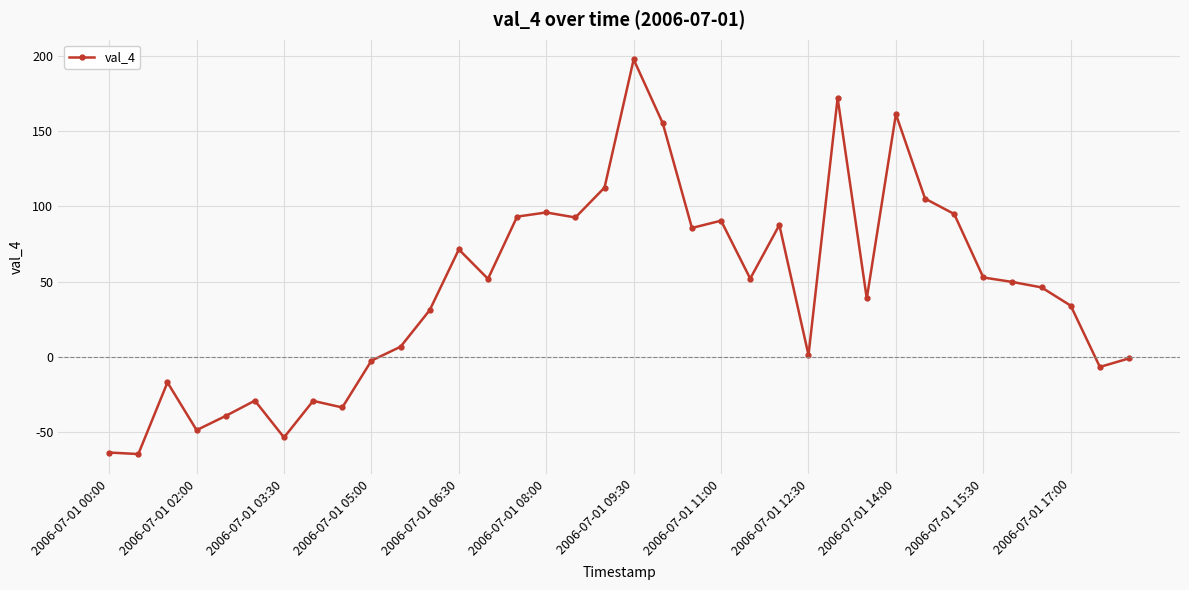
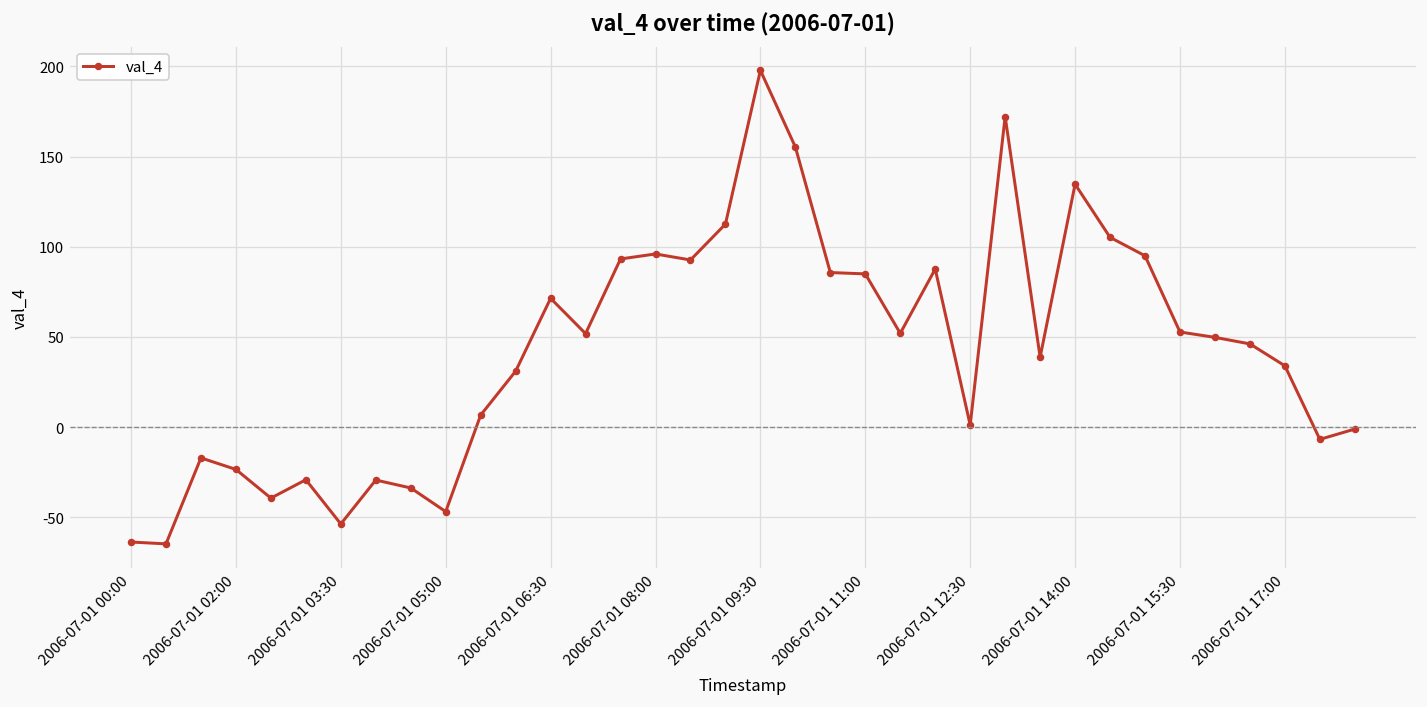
  {
    "2006-07-01 00:00": -64,
-   "2006-07-01 02:00": -49,
+   "2006-07-01 02:00": -24,
    "2006-07-01 03:30": -54,
-   "2006-07-01 05:00": -3,
+   "2006-07-01 05:00": -47,
    "2006-07-01 06:30": 71,
    "2006-07-01 08:00": 96,
    "2006-07-01 09:30": 198,
-   "2006-07-01 11:00": 91,
+   "2006-07-01 11:00": 85,
    "2006-07-01 12:30": 1,
-   "2006-07-01 14:00": 161,
+   "2006-07-01 14:00": 135,
    "2006-07-01 15:30": 53,
    "2006-07-01 17:00": 34
  }
